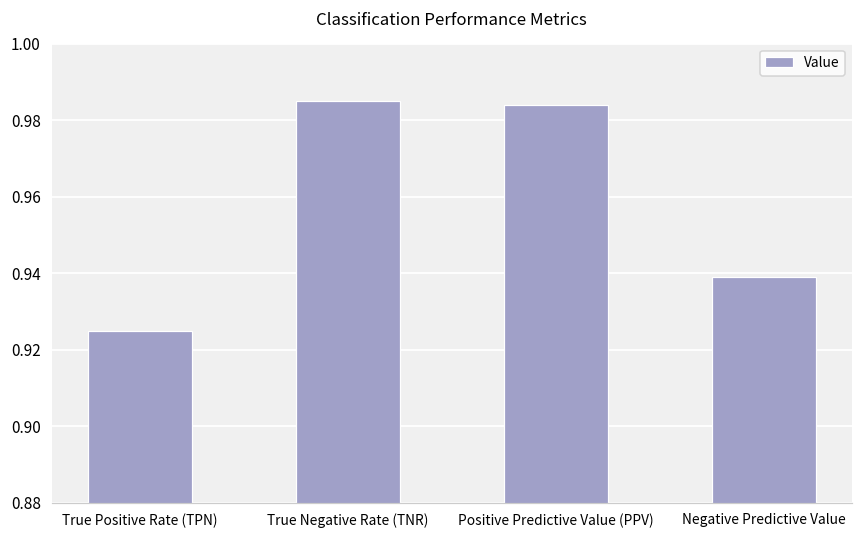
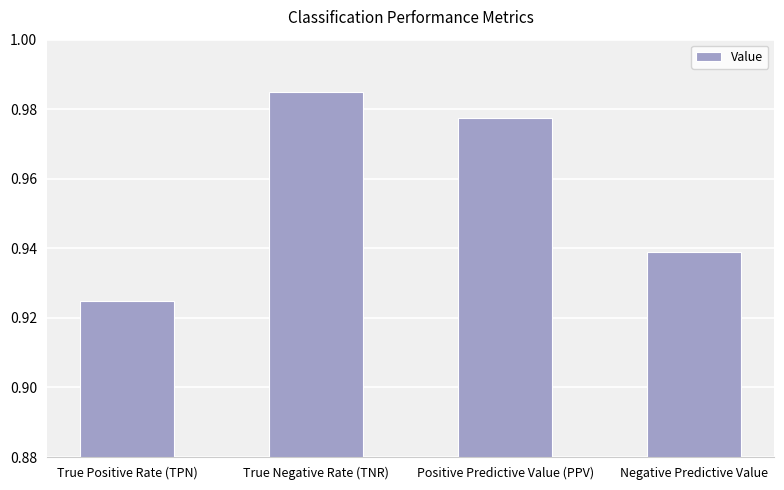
  {
    "True Positive Rate (TPN)": 0.925,
    "True Negative Rate (TNR)": 0.985,
-   "Positive Predictive Value (PPV)": 0.984,
+   "Positive Predictive Value (PPV)": 0.977,
    "Negative Predictive Value": 0.939
  }
